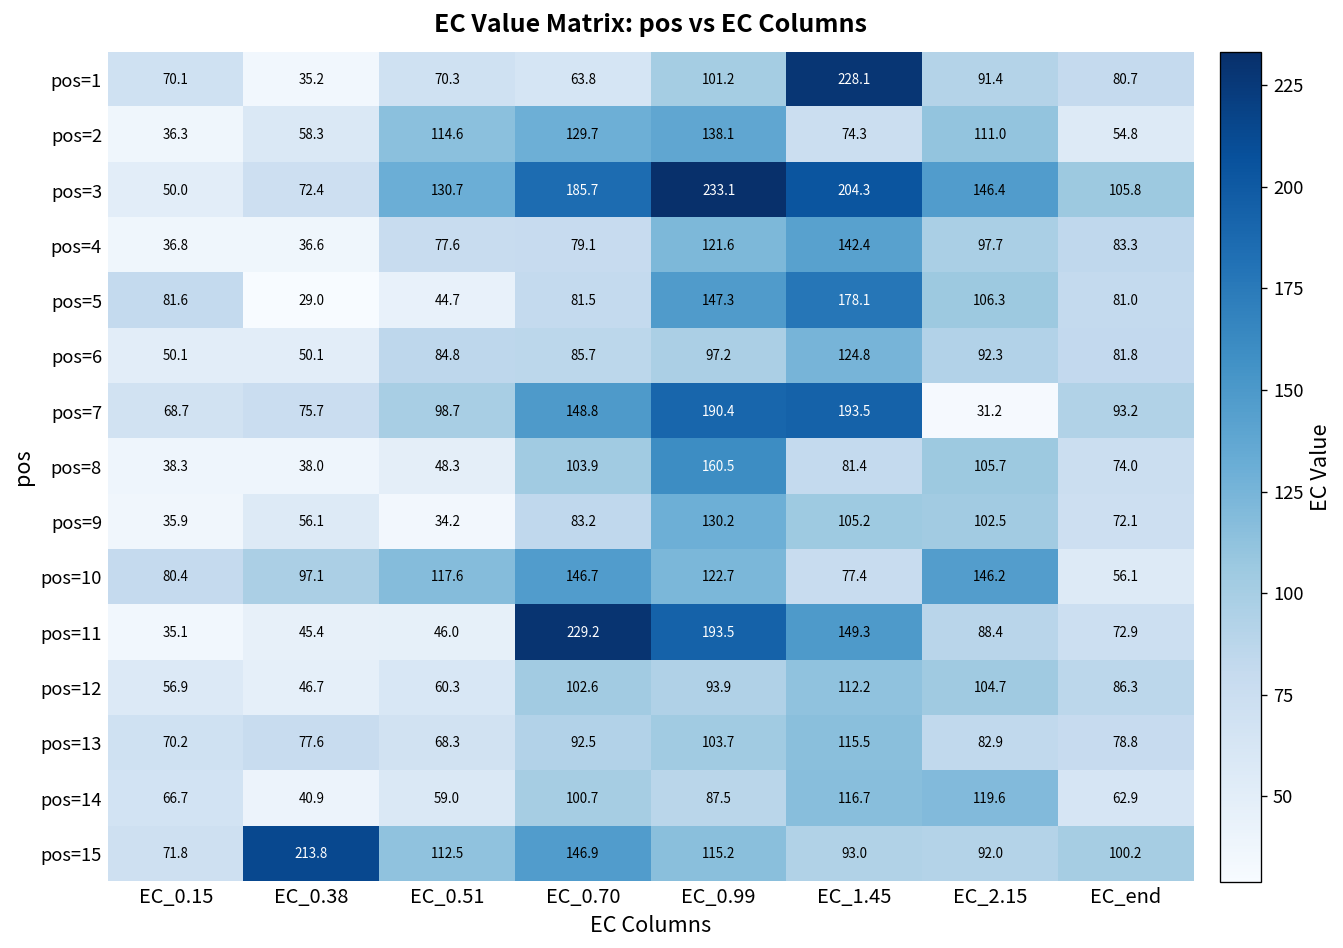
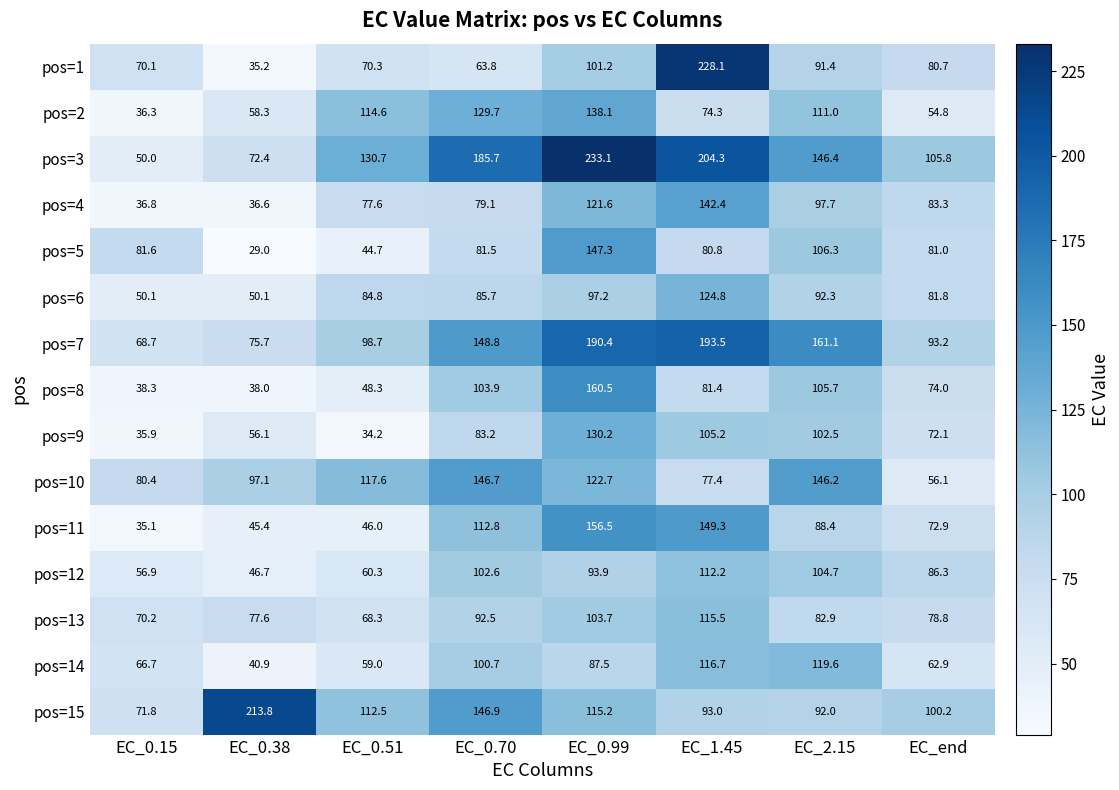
  {
    "pos=1": {
      "EC_0.15": 70.1,
      "EC_0.38": 35.2,
      "EC_0.51": 70.3,
      "EC_0.70": 63.8,
      "EC_0.99": 101.2,
      "EC_1.45": 228.1,
      "EC_2.15": 91.4,
      "EC_end": 80.7
    },
    "pos=2": {
      "EC_0.15": 36.3,
      "EC_0.38": 58.3,
      "EC_0.51": 114.6,
      "EC_0.70": 129.7,
      "EC_0.99": 138.1,
      "EC_1.45": 74.3,
      "EC_2.15": 111.0,
      "EC_end": 54.8
    },
    "pos=3": {
      "EC_0.15": 50.0,
      "EC_0.38": 72.4,
      "EC_0.51": 130.7,
      "EC_0.70": 185.7,
      "EC_0.99": 233.1,
      "EC_1.45": 204.3,
      "EC_2.15": 146.4,
      "EC_end": 105.8
    },
    "pos=4": {
      "EC_0.15": 36.8,
      "EC_0.38": 36.6,
      "EC_0.51": 77.6,
      "EC_0.70": 79.1,
      "EC_0.99": 121.6,
      "EC_1.45": 142.4,
      "EC_2.15": 97.7,
      "EC_end": 83.3
    },
    "pos=5": {
      "EC_0.15": 81.6,
      "EC_0.38": 29.0,
      "EC_0.51": 44.7,
      "EC_0.70": 81.5,
      "EC_0.99": 147.3,
-     "EC_1.45": 178.1,
+     "EC_1.45": 80.8,
      "EC_2.15": 106.3,
      "EC_end": 81.0
    },
    "pos=6": {
      "EC_0.15": 50.1,
      "EC_0.38": 50.1,
      "EC_0.51": 84.8,
      "EC_0.70": 85.7,
      "EC_0.99": 97.2,
      "EC_1.45": 124.8,
      "EC_2.15": 92.3,
      "EC_end": 81.8
    },
    "pos=7": {
      "EC_0.15": 68.7,
      "EC_0.38": 75.7,
      "EC_0.51": 98.7,
      "EC_0.70": 148.8,
      "EC_0.99": 190.4,
      "EC_1.45": 193.5,
-     "EC_2.15": 31.2,
+     "EC_2.15": 161.1,
      "EC_end": 93.2
    },
    "pos=8": {
      "EC_0.15": 38.3,
      "EC_0.38": 38.0,
      "EC_0.51": 48.3,
      "EC_0.70": 103.9,
      "EC_0.99": 160.5,
      "EC_1.45": 81.4,
      "EC_2.15": 105.7,
      "EC_end": 74.0
    },
    "pos=9": {
      "EC_0.15": 35.9,
      "EC_0.38": 56.1,
      "EC_0.51": 34.2,
      "EC_0.70": 83.2,
      "EC_0.99": 130.2,
      "EC_1.45": 105.2,
      "EC_2.15": 102.5,
      "EC_end": 72.1
    },
    "pos=10": {
      "EC_0.15": 80.4,
      "EC_0.38": 97.1,
      "EC_0.51": 117.6,
      "EC_0.70": 146.7,
      "EC_0.99": 122.7,
      "EC_1.45": 77.4,
      "EC_2.15": 146.2,
      "EC_end": 56.1
    },
    "pos=11": {
      "EC_0.15": 35.1,
      "EC_0.38": 45.4,
      "EC_0.51": 46.0,
-     "EC_0.70": 229.2,
-     "EC_0.99": 193.5,
+     "EC_0.70": 112.8,
+     "EC_0.99": 156.5,
      "EC_1.45": 149.3,
      "EC_2.15": 88.4,
      "EC_end": 72.9
    },
    "pos=12": {
      "EC_0.15": 56.9,
      "EC_0.38": 46.7,
      "EC_0.51": 60.3,
      "EC_0.70": 102.6,
      "EC_0.99": 93.9,
      "EC_1.45": 112.2,
      "EC_2.15": 104.7,
      "EC_end": 86.3
    },
    "pos=13": {
      "EC_0.15": 70.2,
      "EC_0.38": 77.6,
      "EC_0.51": 68.3,
      "EC_0.70": 92.5,
      "EC_0.99": 103.7,
      "EC_1.45": 115.5,
      "EC_2.15": 82.9,
      "EC_end": 78.8
    },
    "pos=14": {
      "EC_0.15": 66.7,
      "EC_0.38": 40.9,
      "EC_0.51": 59.0,
      "EC_0.70": 100.7,
      "EC_0.99": 87.5,
      "EC_1.45": 116.7,
      "EC_2.15": 119.6,
      "EC_end": 62.9
    },
    "pos=15": {
      "EC_0.15": 71.8,
      "EC_0.38": 213.8,
      "EC_0.51": 112.5,
      "EC_0.70": 146.9,
      "EC_0.99": 115.2,
      "EC_1.45": 93.0,
      "EC_2.15": 92.0,
      "EC_end": 100.2
    }
  }
